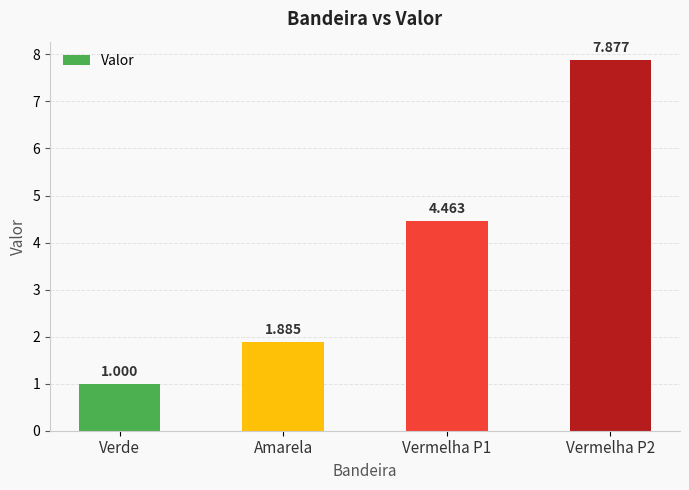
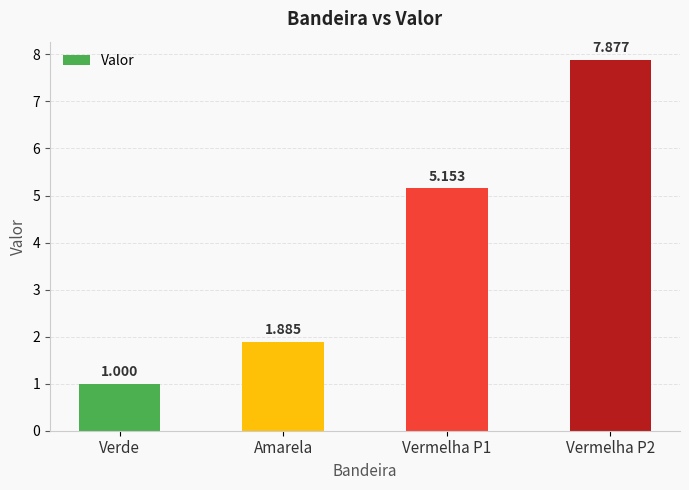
  {
    "Verde": 1.000,
    "Amarela": 1.885,
-   "Vermelha P1": 4.463,
+   "Vermelha P1": 5.153,
    "Vermelha P2": 7.877
  }
